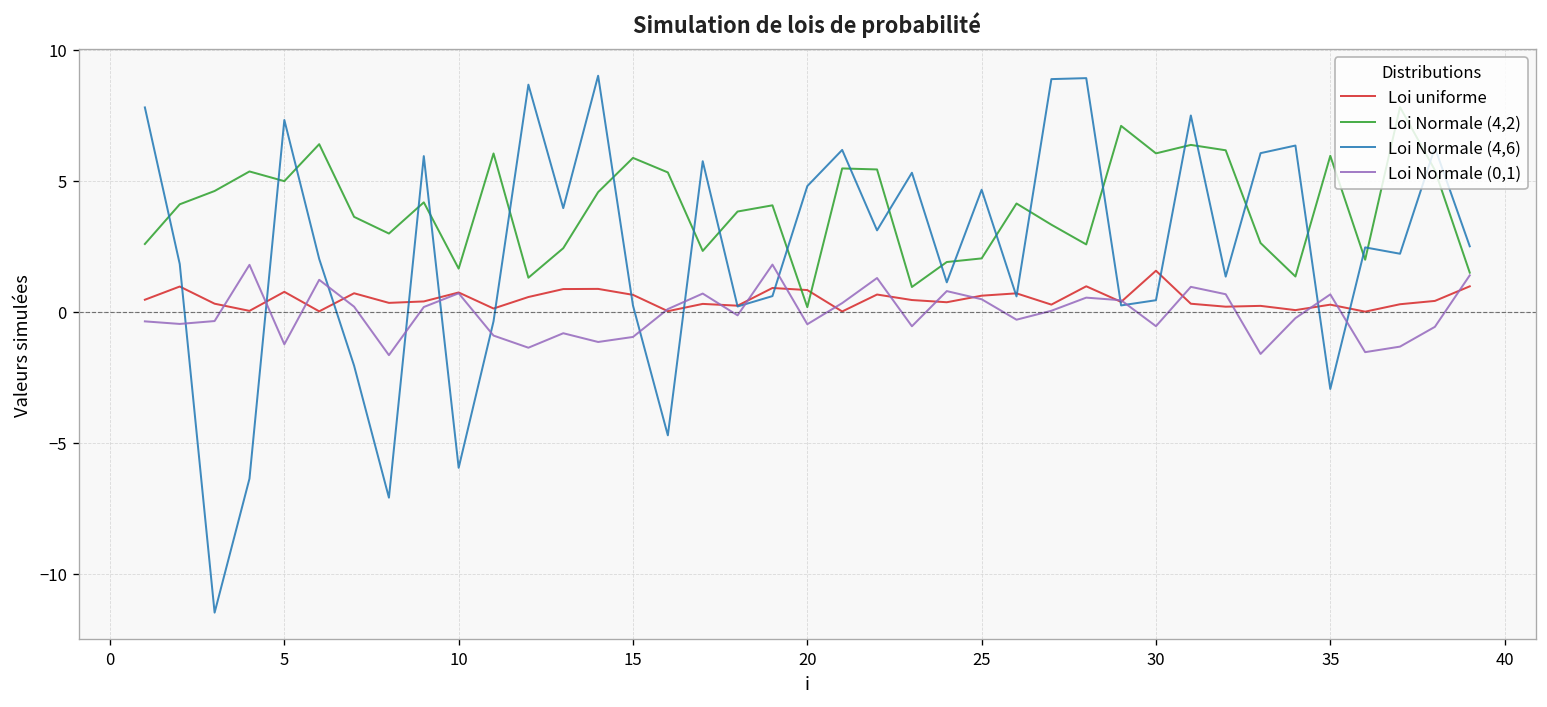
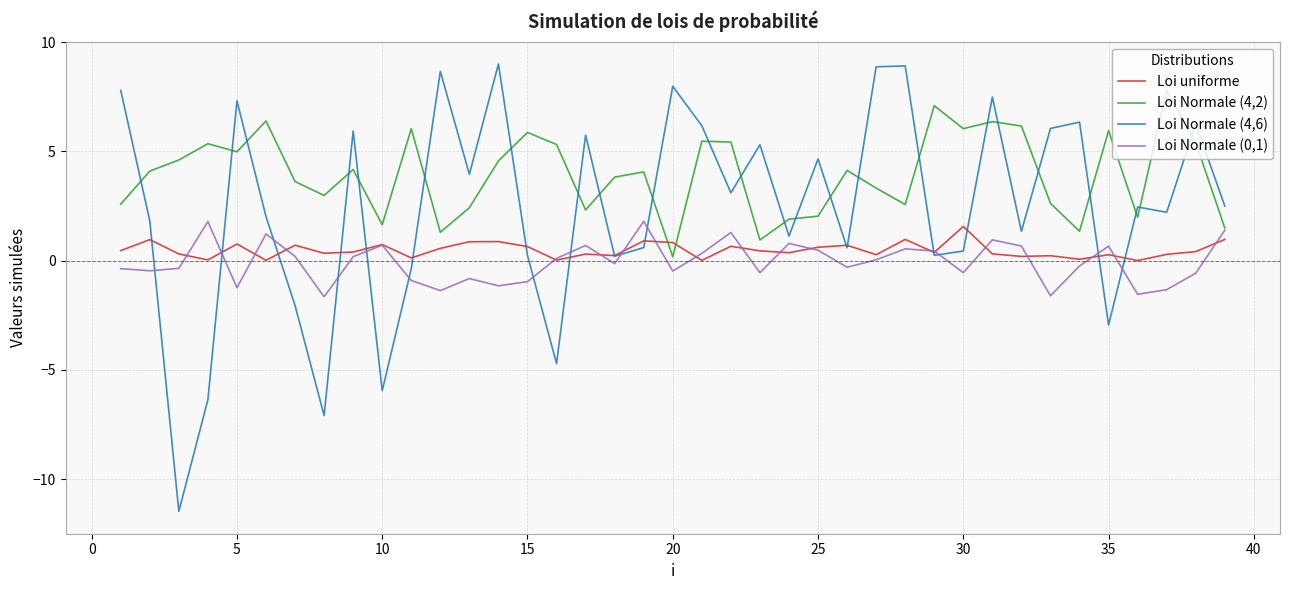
  {
    "Loi uniforme": {
      "5": 0.8,
      "15": 0.6,
      "20": 0.8,
      "25": 0.6,
      "30": 1.6,
      "35": 0.3
    },
    "Loi Normale (4,2)": {
      "5": 5.0,
      "10": 1.6,
      "15": 5.9,
      "20": 0.2,
      "25": 2.0,
      "30": 6.0,
      "35": 5.9
    },
    "Loi Normale (4,6)": {
      "5": 7.3,
      "10": -6.0,
      "15": 0.2,
-     "20": 4.8,
+     "20": 8.0,
      "25": 4.7,
      "30": 0.4,
      "35": -2.9
    },
    "Loi Normale (0,1)": {
      "5": -1.2,
      "15": -1.0,
      "20": -0.5,
      "25": 0.5,
      "30": -0.5,
      "35": 0.7
    }
  }
